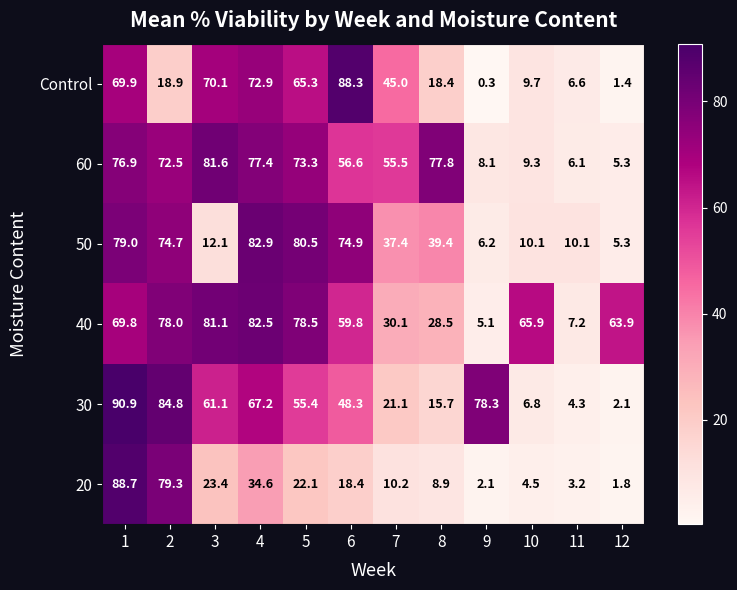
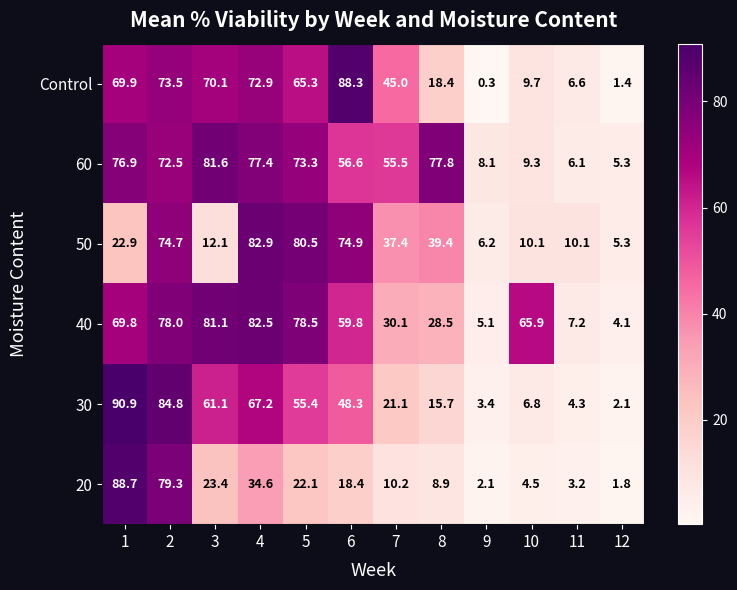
  {
    "Control": {
      "1": 69.9,
-     "2": 18.9,
+     "2": 73.5,
      "3": 70.1,
      "4": 72.9,
      "5": 65.3,
      "6": 88.3,
      "7": 45.0,
      "8": 18.4,
      "9": 0.3,
      "10": 9.7,
      "11": 6.6,
      "12": 1.4
    },
    "60": {
      "1": 76.9,
      "2": 72.5,
      "3": 81.6,
      "4": 77.4,
      "5": 73.3,
      "6": 56.6,
      "7": 55.5,
      "8": 77.8,
      "9": 8.1,
      "10": 9.3,
      "11": 6.1,
      "12": 5.3
    },
    "50": {
-     "1": 79.0,
+     "1": 22.9,
      "2": 74.7,
      "3": 12.1,
      "4": 82.9,
      "5": 80.5,
      "6": 74.9,
      "7": 37.4,
      "8": 39.4,
      "9": 6.2,
      "10": 10.1,
      "11": 10.1,
      "12": 5.3
    },
    "40": {
      "1": 69.8,
      "2": 78.0,
      "3": 81.1,
      "4": 82.5,
      "5": 78.5,
      "6": 59.8,
      "7": 30.1,
      "8": 28.5,
      "9": 5.1,
      "10": 65.9,
      "11": 7.2,
-     "12": 63.9
+     "12": 4.1
    },
    "30": {
      "1": 90.9,
      "2": 84.8,
      "3": 61.1,
      "4": 67.2,
      "5": 55.4,
      "6": 48.3,
      "7": 21.1,
      "8": 15.7,
-     "9": 78.3,
+     "9": 3.4,
      "10": 6.8,
      "11": 4.3,
      "12": 2.1
    },
    "20": {
      "1": 88.7,
      "2": 79.3,
      "3": 23.4,
      "4": 34.6,
      "5": 22.1,
      "6": 18.4,
      "7": 10.2,
      "8": 8.9,
      "9": 2.1,
      "10": 4.5,
      "11": 3.2,
      "12": 1.8
    }
  }
